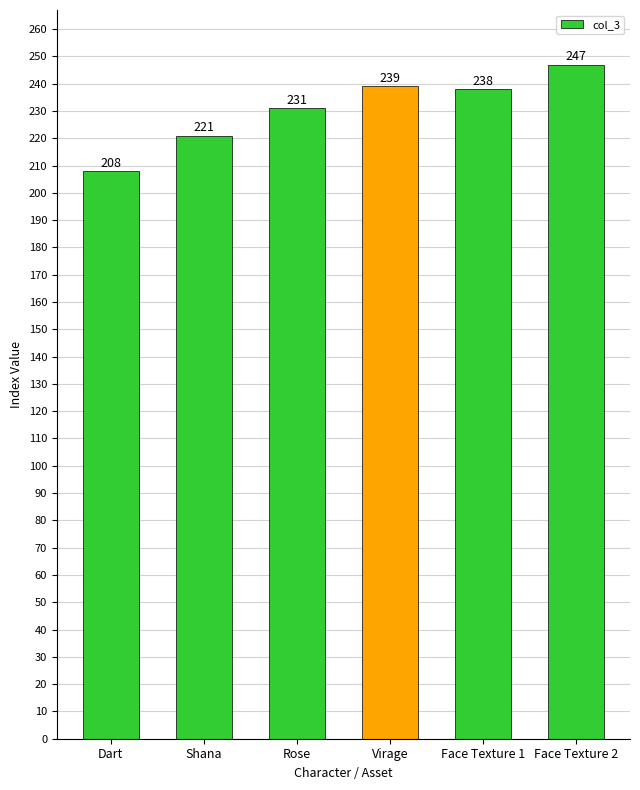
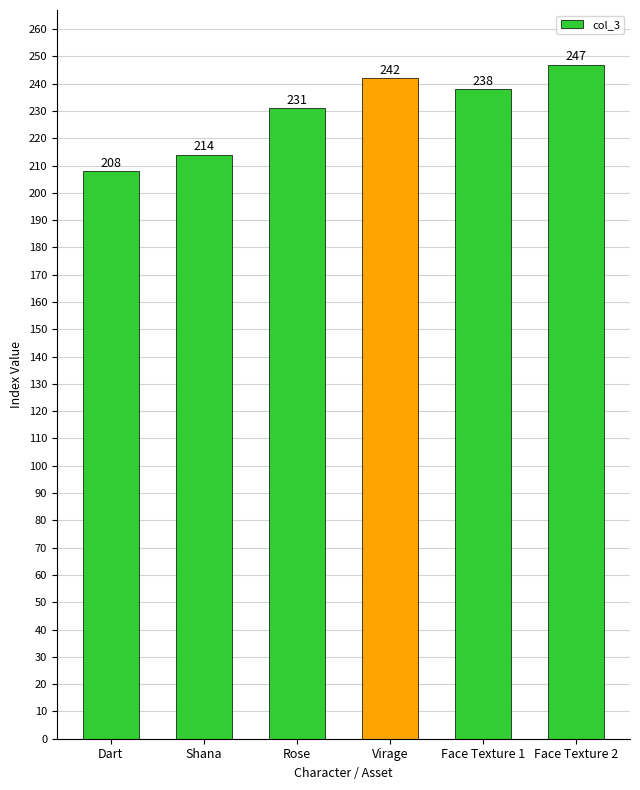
  {
    "Dart": 208,
-   "Shana": 221,
+   "Shana": 214,
    "Rose": 231,
-   "Virage": 239,
+   "Virage": 242,
    "Face Texture 1": 238,
    "Face Texture 2": 247
  }
